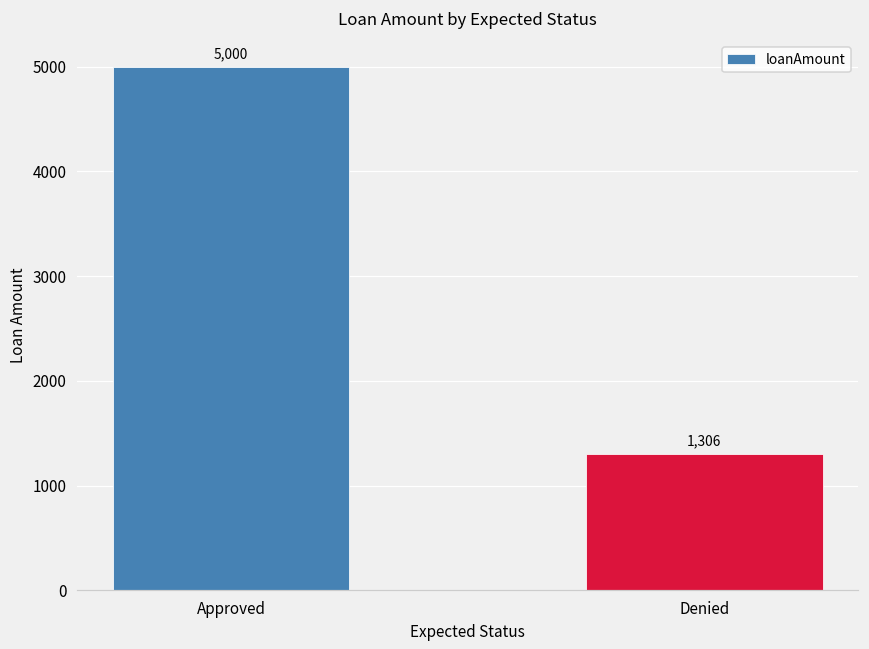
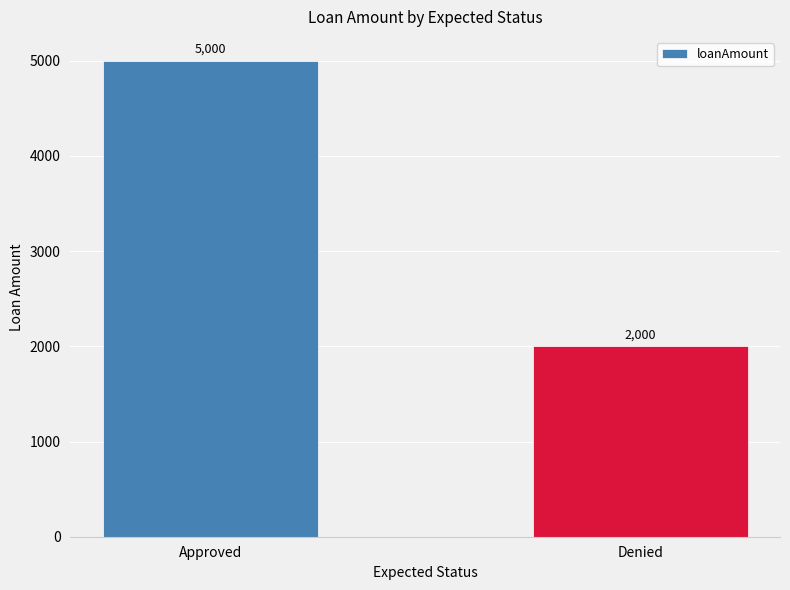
  {
    "Approved": "5,000",
-   "Denied": "1,306"
+   "Denied": "2,000"
  }
